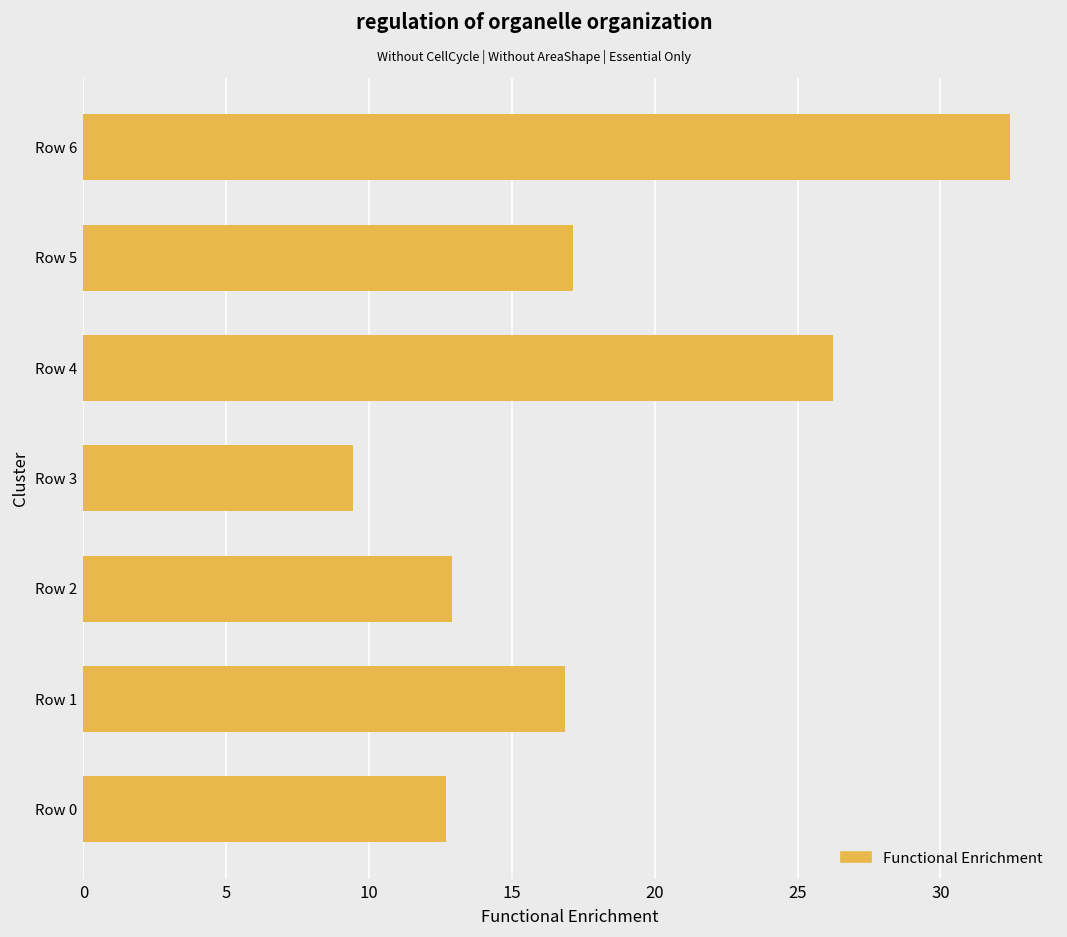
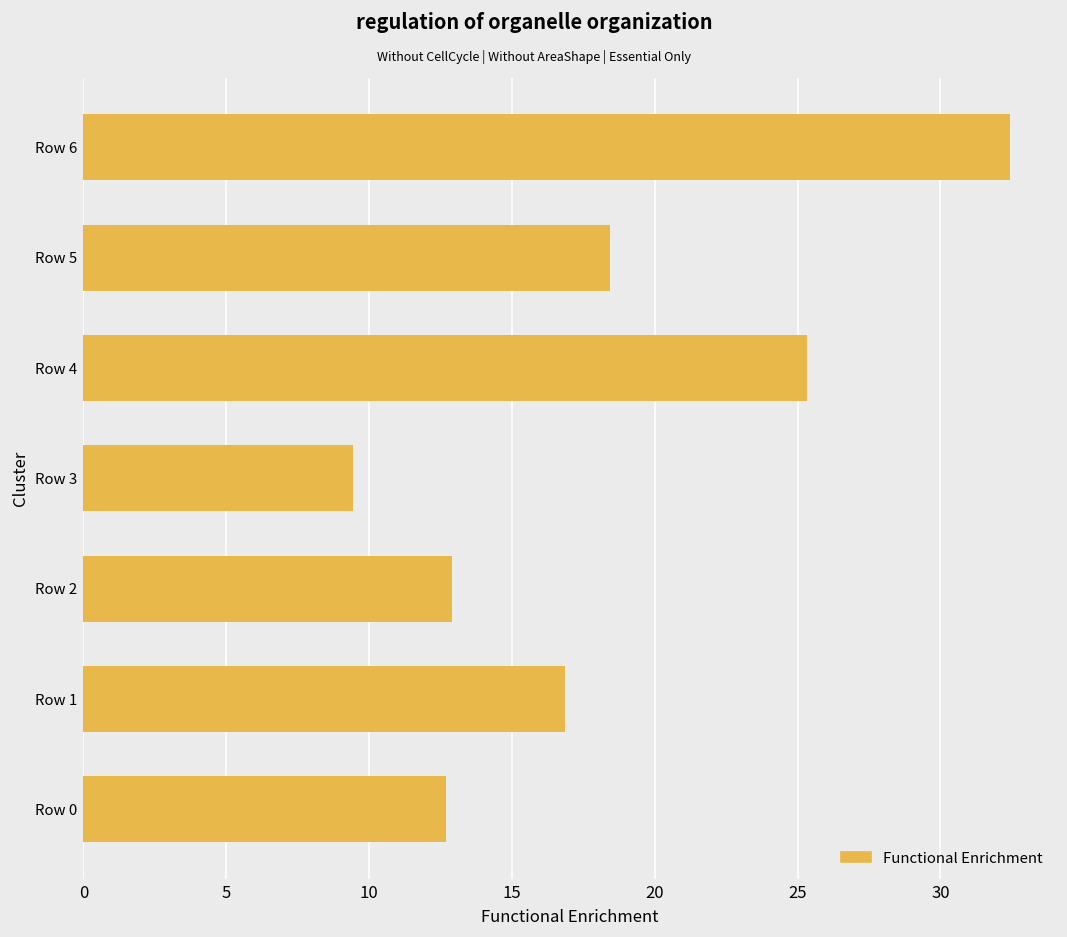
  {
    "Row 6": 32.4,
-   "Row 5": 17.1,
-   "Row 4": 26.2,
+   "Row 5": 18.4,
+   "Row 4": 25.3,
    "Row 3": 9.4,
    "Row 2": 12.9,
    "Row 1": 16.9,
    "Row 0": 12.7
  }
